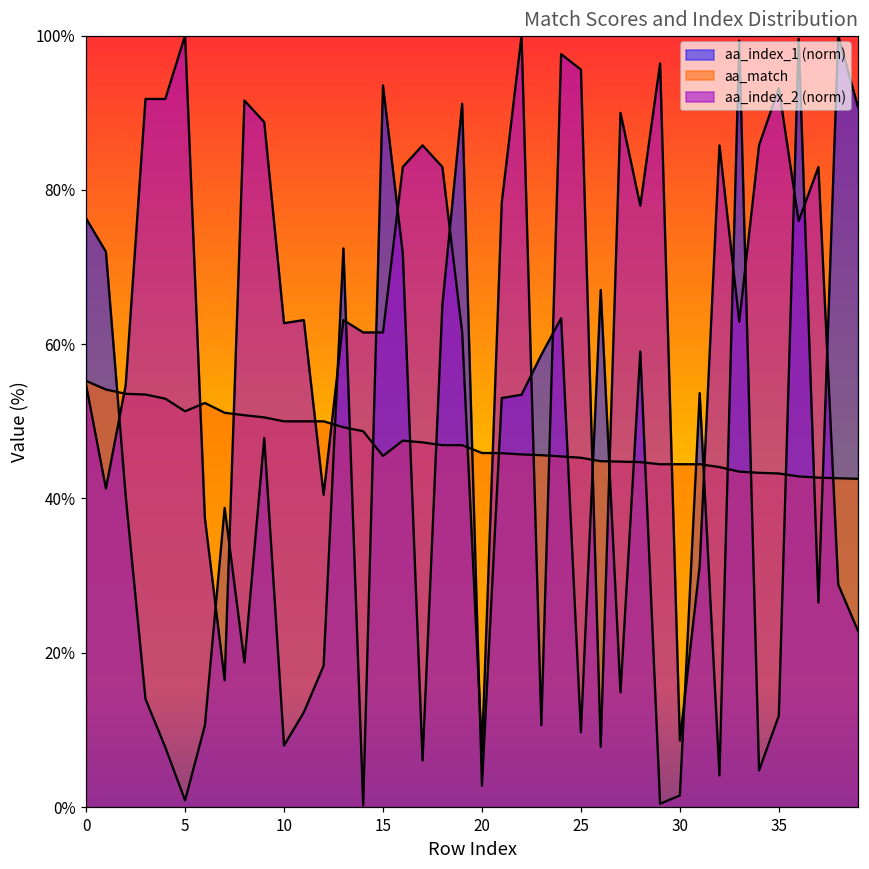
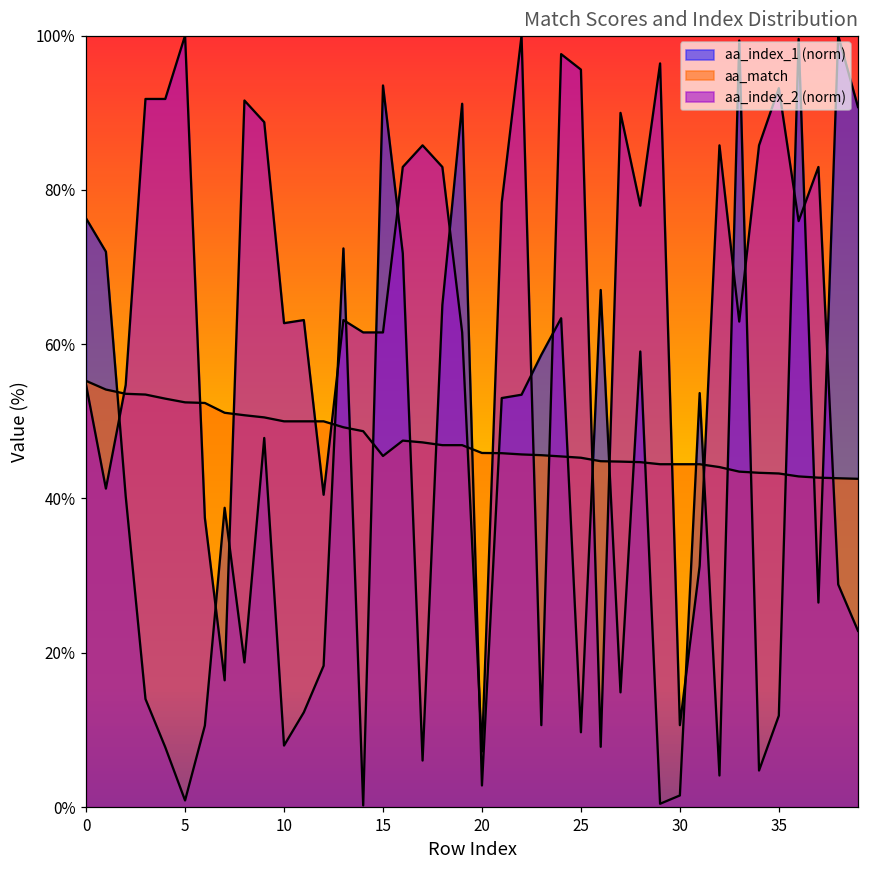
  {
    "aa_index_1 (norm)": {
      "0": "76%",
      "5": "1%",
      "10": "8%",
      "15": "94%",
      "20": "3%",
      "25": "10%",
      "30": "2%",
      "35": "12%"
    },
    "aa_match": {
      "0": "55%",
-     "5": "51%",
+     "5": "52%",
      "10": "50%",
      "15": "46%",
      "20": "46%",
      "25": "45%",
      "30": "44%",
      "35": "43%"
    },
    "aa_index_2 (norm)": {
      "0": "55%",
      "5": "100%",
      "10": "63%",
      "15": "62%",
      "20": "7%",
      "25": "96%",
-     "30": "9%"
+     "30": "11%"
    }
  }
